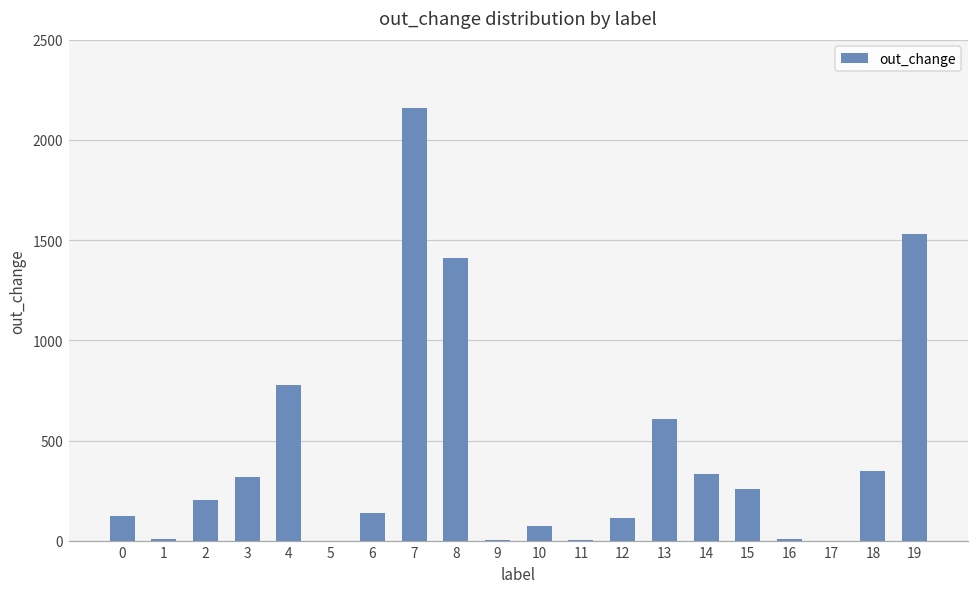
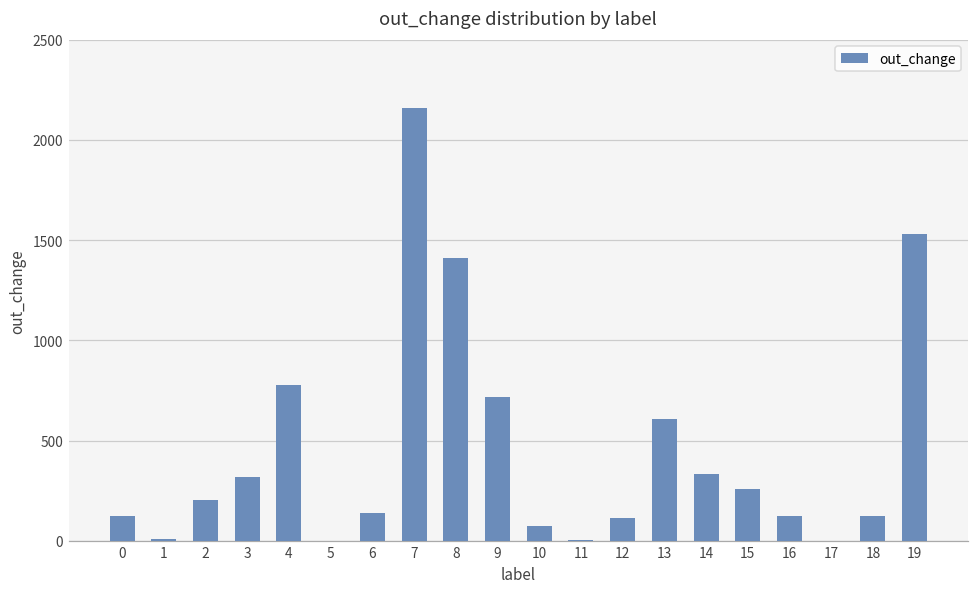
  {
    "0": 120,
    "2": 200,
    "3": 320,
    "4": 780,
    "5": 0,
    "6": 140,
    "7": 2160,
    "8": 1410,
-   "9": 0,
+   "9": 720,
    "10": 80,
    "12": 110,
    "13": 610,
    "14": 330,
    "15": 260,
-   "16": 10,
+   "16": 120,
    "17": 0,
-   "18": 350,
+   "18": 120,
    "19": 1530
  }
